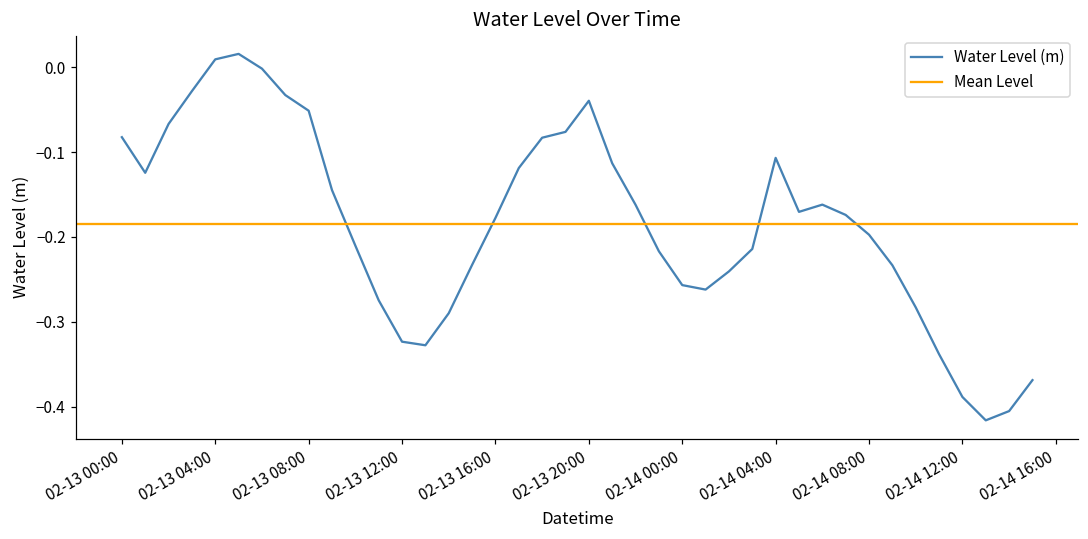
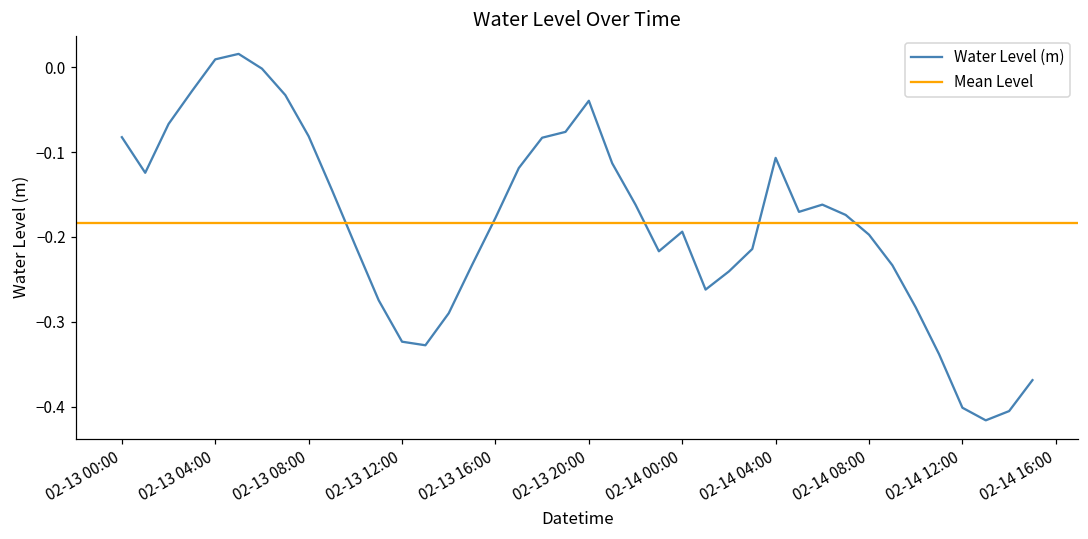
  {
    "02-13 00:00": -0.08,
    "02-13 04:00": 0.01,
-   "02-13 08:00": -0.05,
+   "02-13 08:00": -0.08,
    "02-13 12:00": -0.32,
    "02-13 16:00": -0.18,
    "02-13 20:00": -0.04,
-   "02-14 00:00": -0.26,
+   "02-14 00:00": -0.19,
    "02-14 04:00": -0.11,
    "02-14 08:00": -0.20,
-   "02-14 12:00": -0.39
+   "02-14 12:00": -0.40
  }
